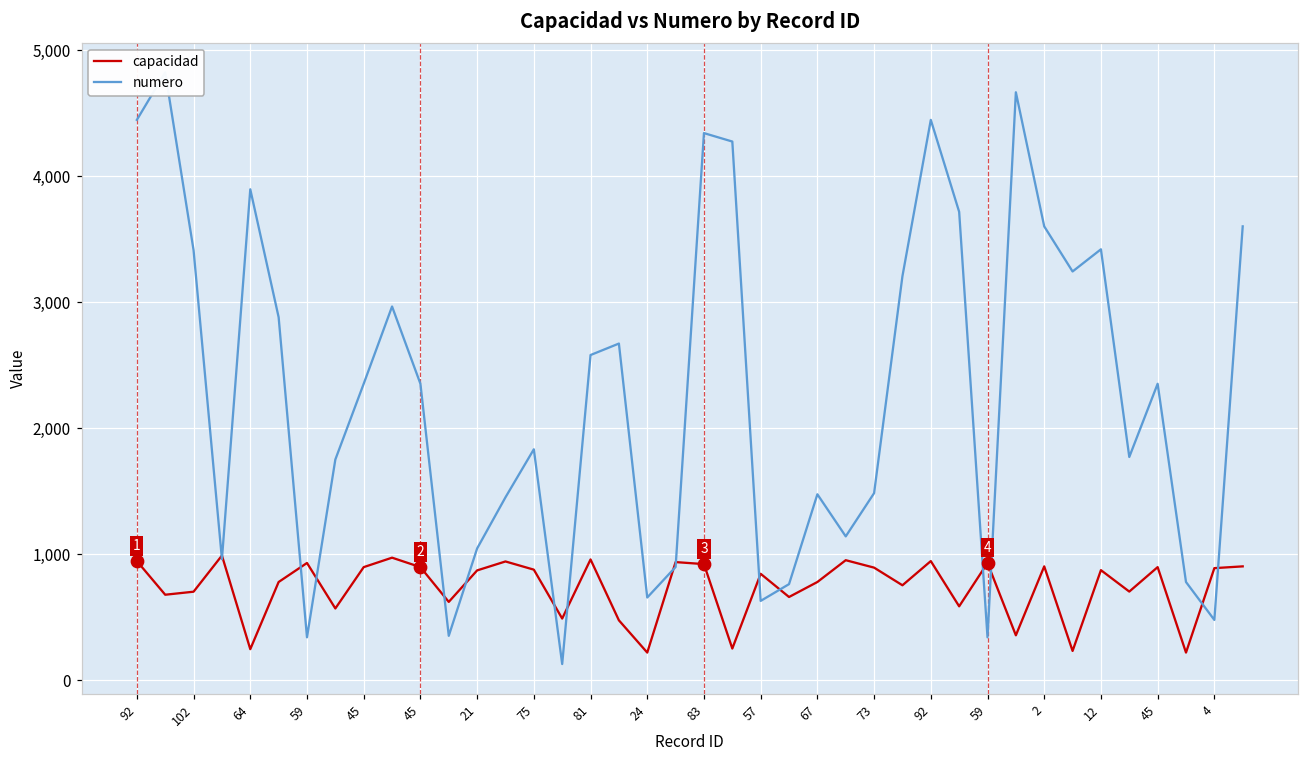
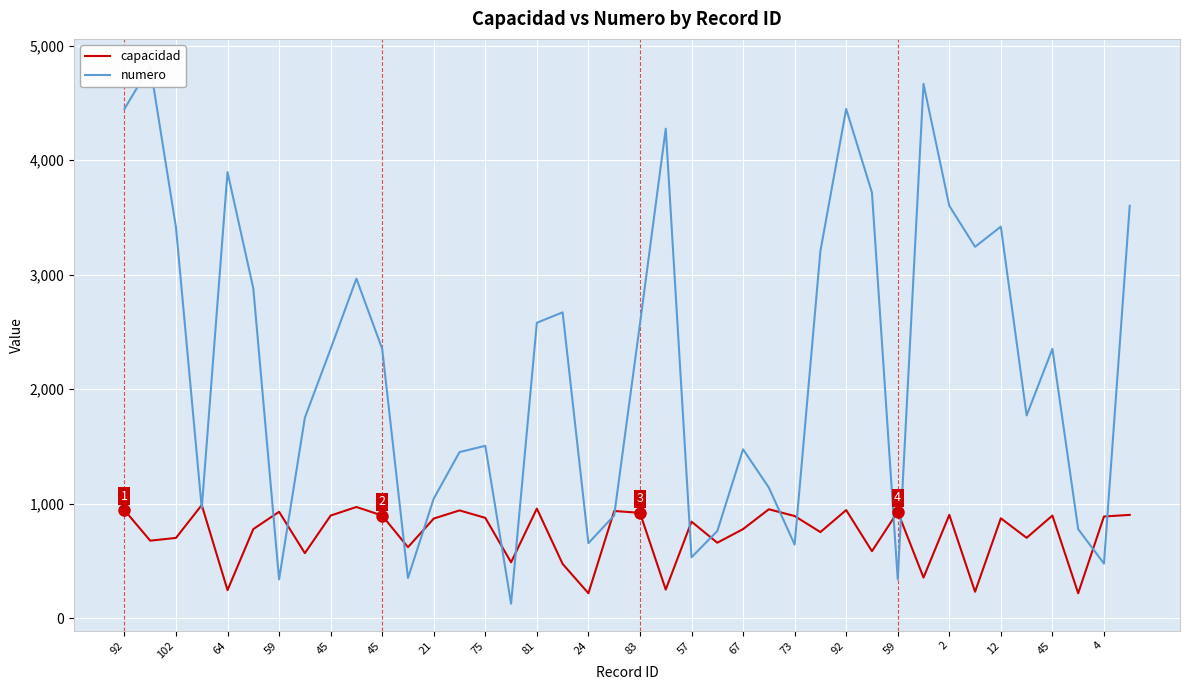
  {
    "numero": {
      "102": "3,410",
      "64": "3,900",
-     "75": "1,830",
+     "75": "1,510",
      "81": "2,580",
      "24": "660",
-     "83": "4,340",
-     "57": "630",
+     "83": "2,570",
+     "57": "530",
      "67": "1,480",
-     "73": "1,480",
+     "73": "640",
      "2": "3,600",
      "12": "3,420",
      "4": "480"
    }
  }
